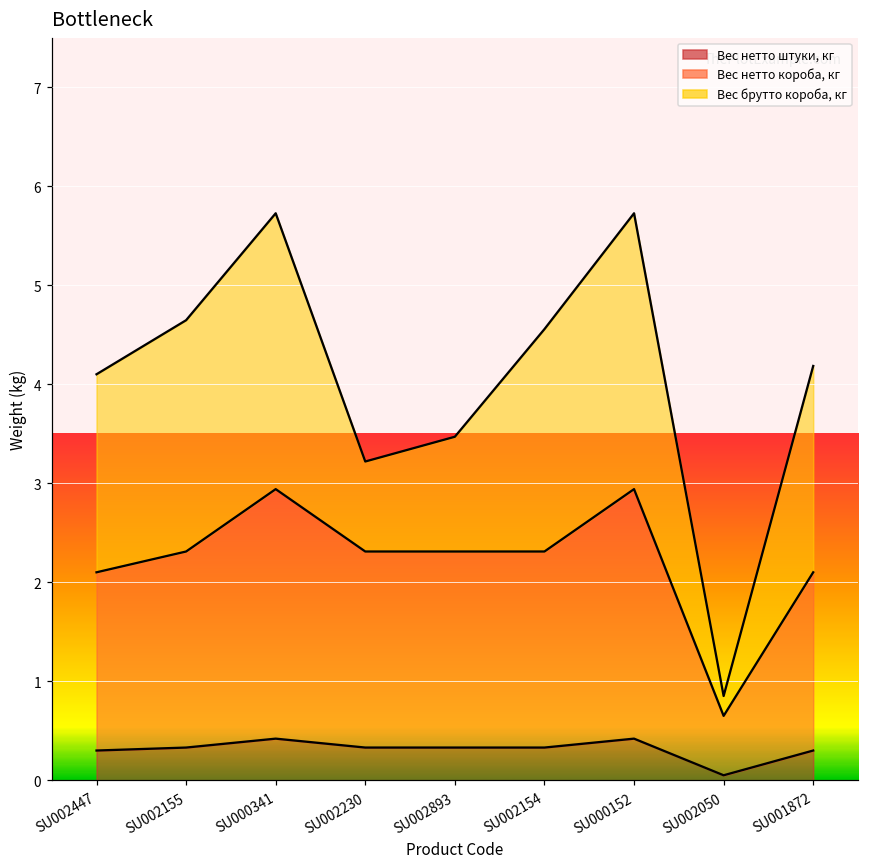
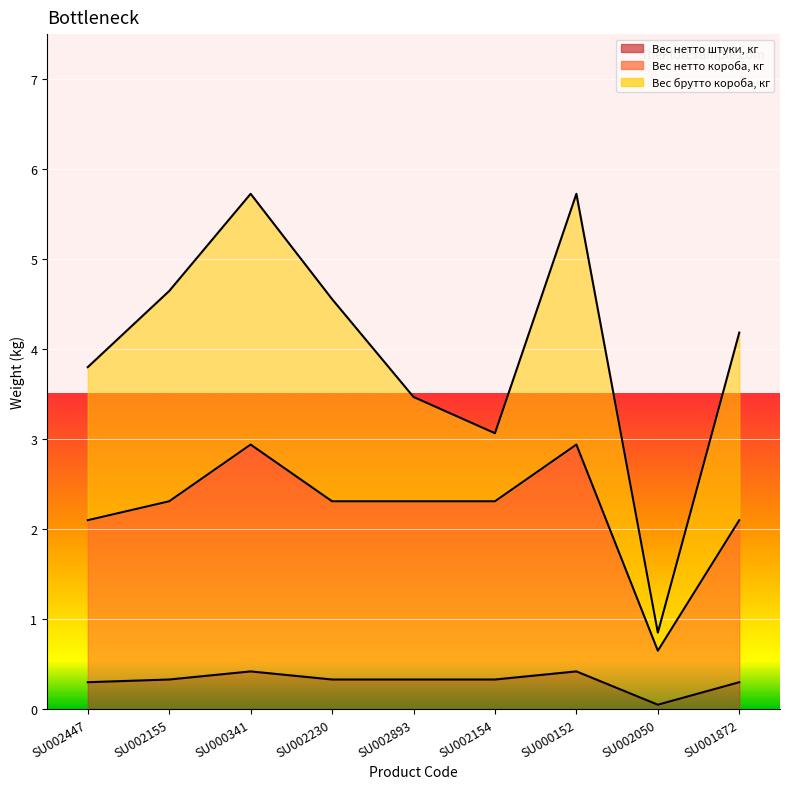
  {
    "Вес брутто короба, кг": {
-     "SU002447": 2.0,
+     "SU002447": 1.7,
      "SU002155": 2.3,
      "SU000341": 2.8,
-     "SU002230": 0.9,
+     "SU002230": 2.2,
      "SU002893": 1.2,
-     "SU002154": 2.2,
+     "SU002154": 0.8,
      "SU000152": 2.8,
      "SU002050": 0.2,
      "SU001872": 2.1
    }
  }
